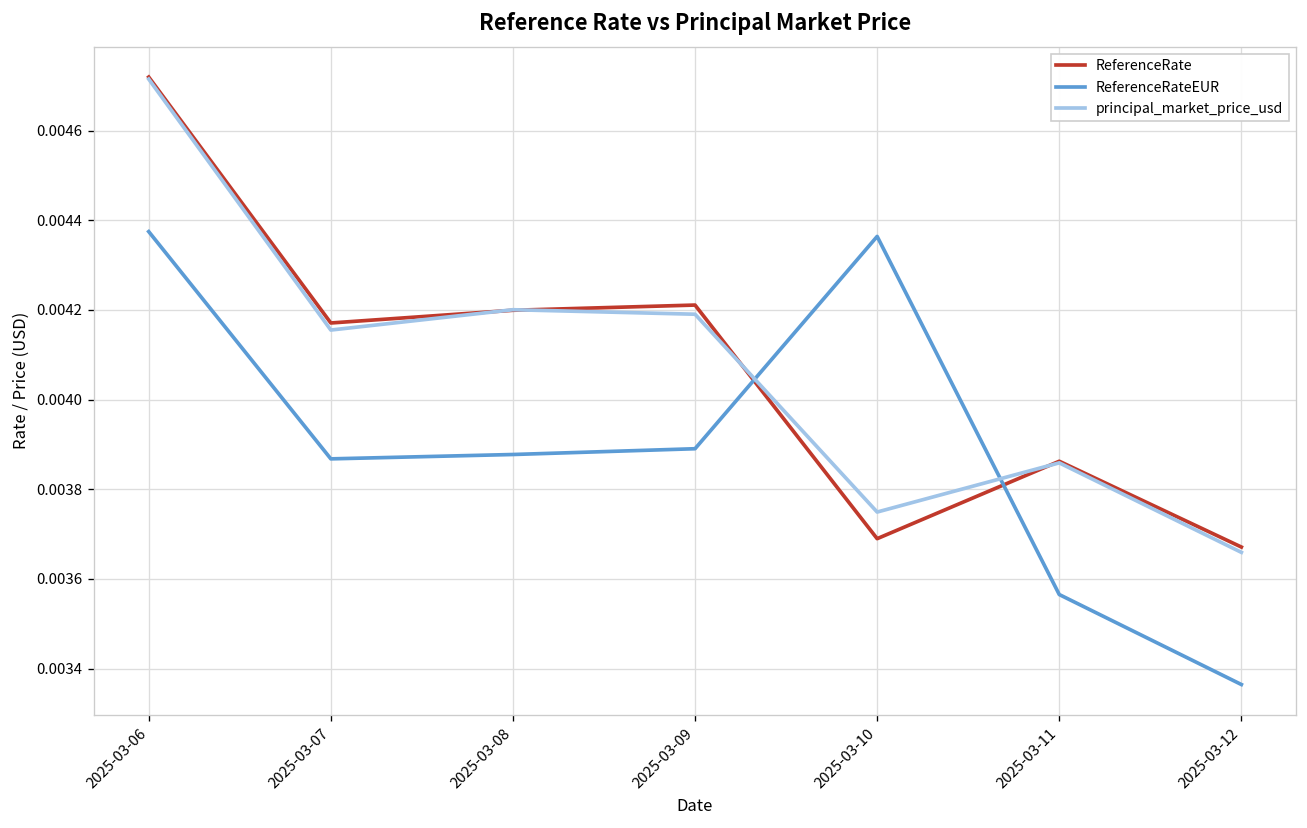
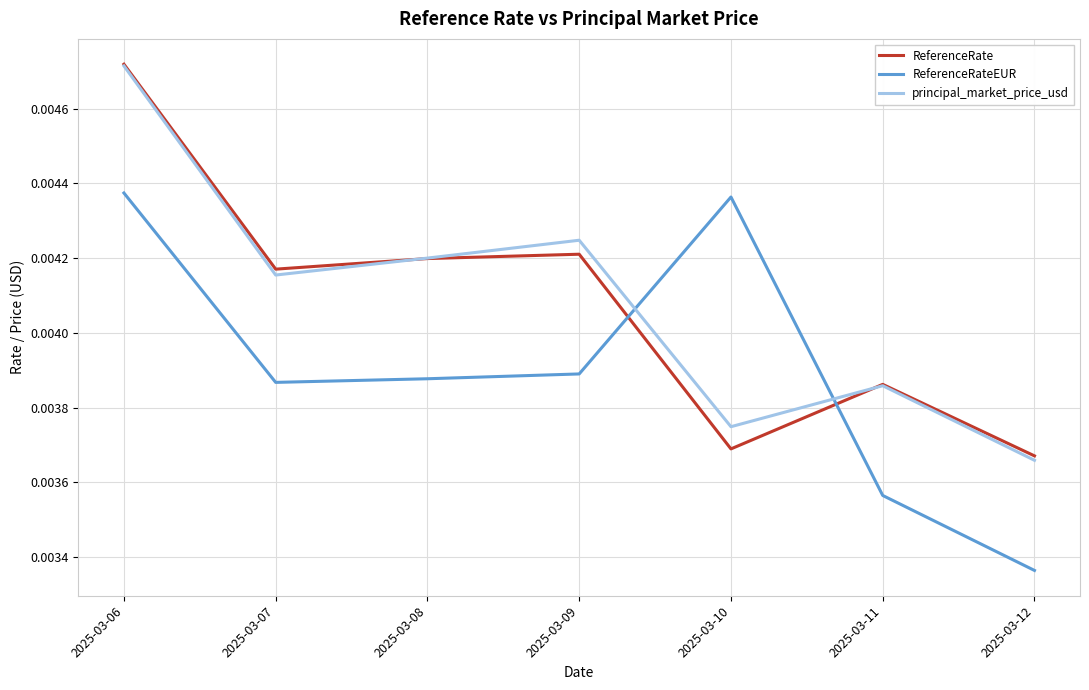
  {
    "ReferenceRate": {
      "2025-03-07": 0.00417,
      "2025-03-09": 0.00421,
      "2025-03-10": 0.00369,
      "2025-03-12": 0.00367
    },
    "ReferenceRateEUR": {
      "2025-03-06": 0.00437,
      "2025-03-07": 0.00387,
      "2025-03-08": 0.00388,
      "2025-03-09": 0.00389,
      "2025-03-10": 0.00436,
      "2025-03-11": 0.00356,
      "2025-03-12": 0.00336
    },
    "principal_market_price_usd": {
      "2025-03-07": 0.00415,
-     "2025-03-09": 0.00419,
+     "2025-03-09": 0.00425,
      "2025-03-10": 0.00375,
      "2025-03-12": 0.00366
    }
  }
